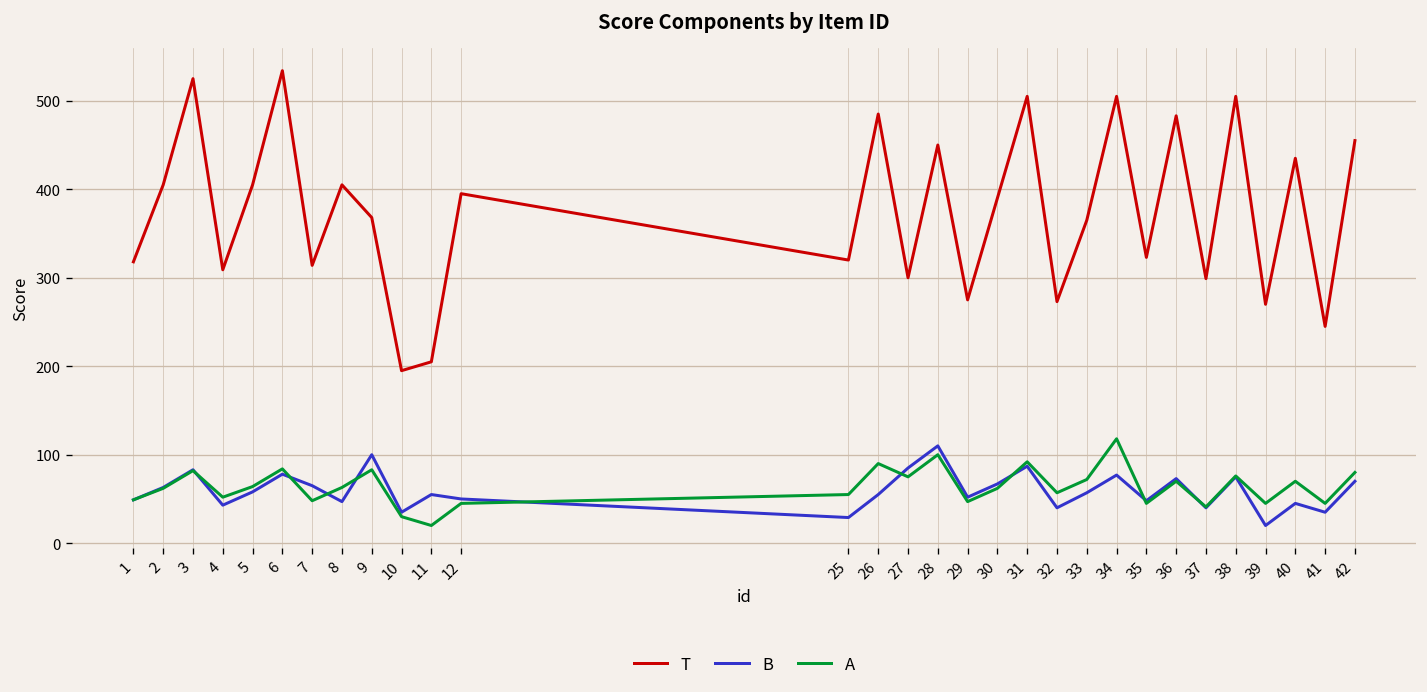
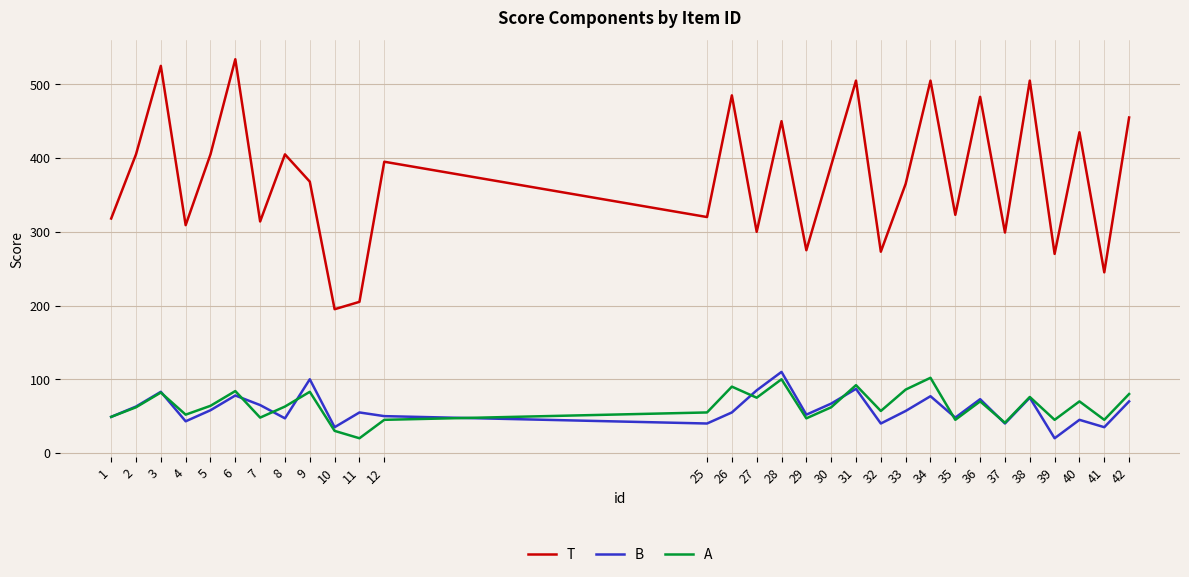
  {
    "T": {
      "1": 320,
      "2": 410,
      "3": 530,
      "4": 310,
      "5": 410,
      "6": 530,
      "7": 310,
      "8": 410,
      "9": 370,
      "10": 200,
      "11": 210,
      "12": 400,
      "25": 320,
      "26": 490,
      "27": 300,
      "28": 450,
      "29": 280,
      "30": 390,
      "31": 510,
      "32": 270,
      "33": 370,
      "34": 510,
      "35": 320,
      "36": 480,
      "37": 300,
      "38": 510,
      "39": 270,
      "40": 440,
      "41": 250,
      "42": 460
    },
    "B": {
      "4": 40,
      "5": 60,
      "6": 80,
      "7": 70,
      "8": 50,
      "9": 100,
      "10": 40,
      "11": 60,
      "12": 50,
-     "25": 30,
+     "25": 40,
      "26": 60,
      "27": 90,
      "28": 110,
      "29": 50,
      "30": 70,
      "31": 90,
      "32": 40,
      "33": 60,
      "34": 80,
      "39": 20,
      "40": 50,
      "41": 40,
      "42": 70
    },
    "A": {
      "4": 50,
      "5": 60,
      "6": 80,
      "7": 50,
      "8": 60,
      "9": 80,
      "10": 30,
      "11": 20,
      "12": 50,
      "25": 60,
      "26": 90,
      "27": 80,
      "28": 100,
      "29": 50,
      "30": 60,
      "31": 90,
      "32": 60,
-     "33": 70,
-     "34": 120,
+     "33": 90,
+     "34": 100,
      "39": 50,
      "40": 70,
      "41": 50,
      "42": 80
    }
  }
